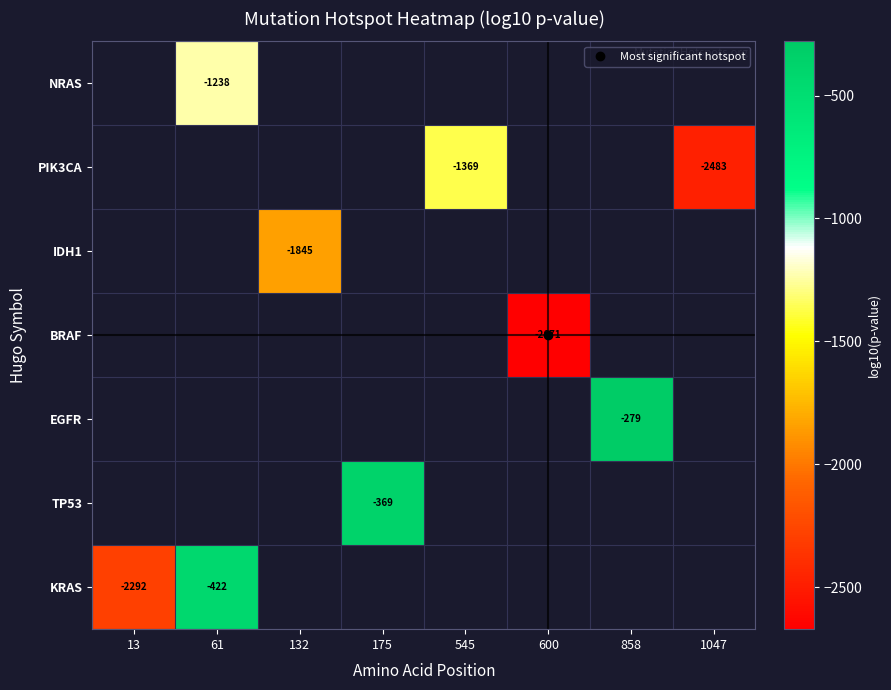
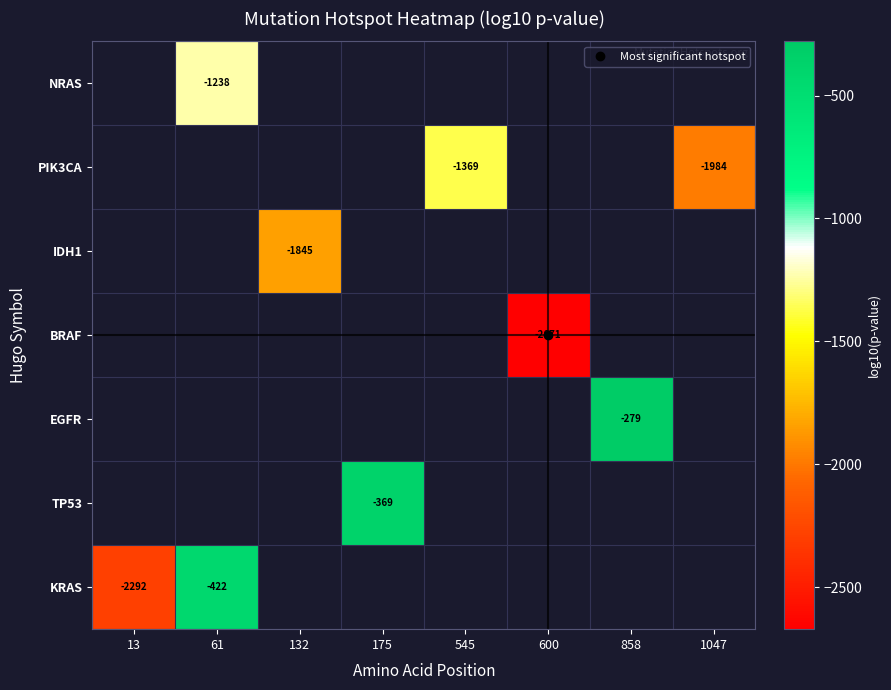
  {
    "NRAS": {
      "61": -1238
    },
    "PIK3CA": {
      "545": -1369,
-     "1047": -2483
+     "1047": -1984
    },
    "IDH1": {
      "132": -1845
    },
    "EGFR": {
      "858": -279
    },
    "TP53": {
      "175": -369
    },
    "KRAS": {
      "13": -2292,
      "61": -422
    }
  }
